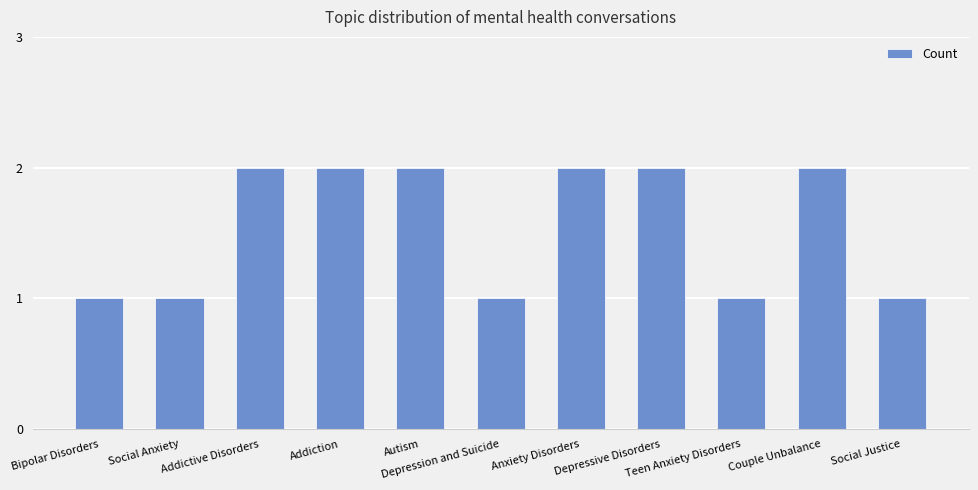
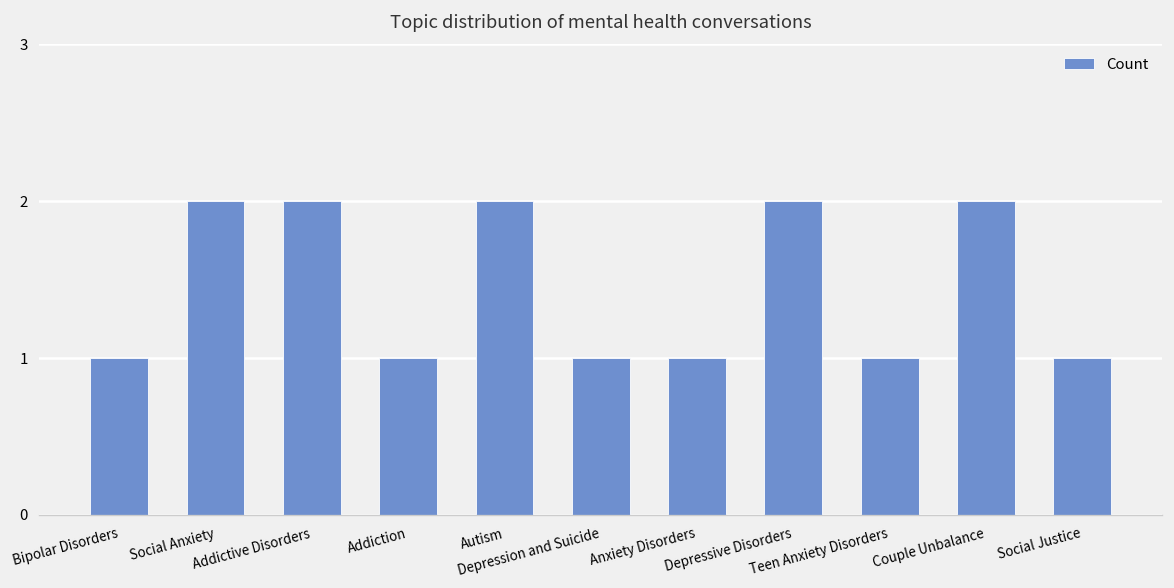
  {
    "Bipolar Disorders": 1,
-   "Social Anxiety": 1,
+   "Social Anxiety": 2,
    "Addictive Disorders": 2,
-   "Addiction": 2,
+   "Addiction": 1,
    "Autism": 2,
    "Depression and Suicide": 1,
-   "Anxiety Disorders": 2,
+   "Anxiety Disorders": 1,
    "Depressive Disorders": 2,
    "Teen Anxiety Disorders": 1,
    "Couple Unbalance": 2,
    "Social Justice": 1
  }
